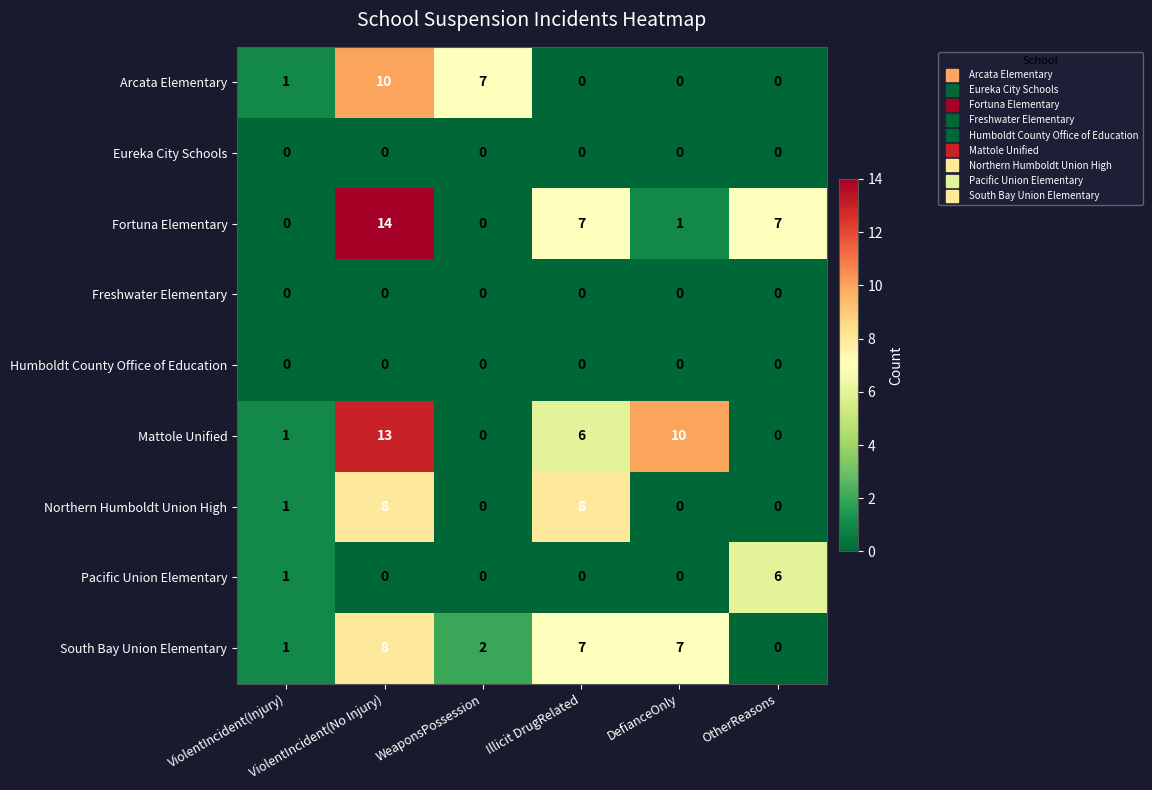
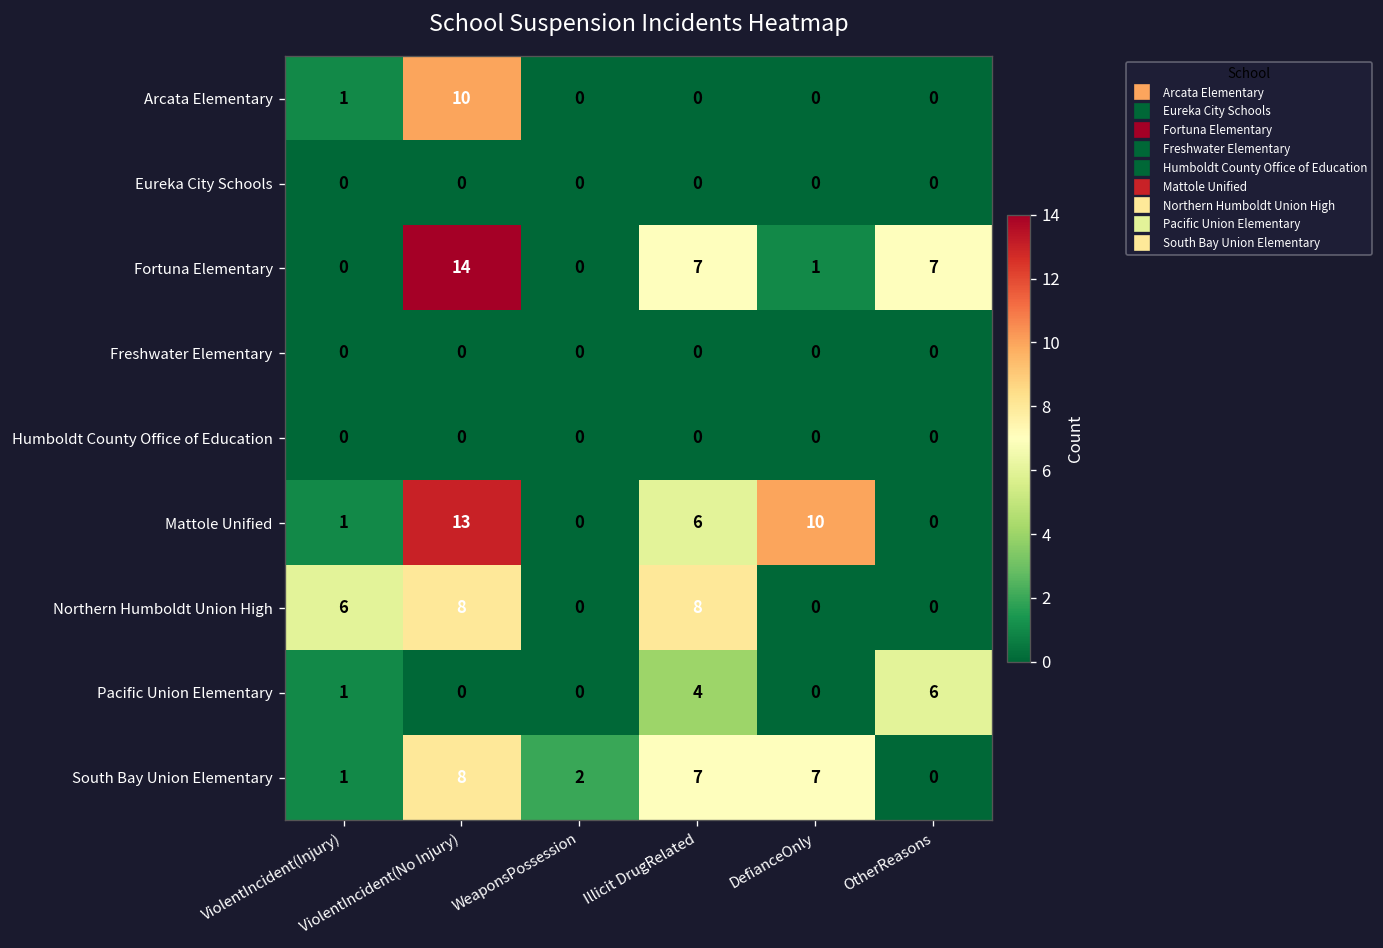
  {
    "Arcata Elementary": {
      "ViolentIncident(Injury)": 1,
      "ViolentIncident(No Injury)": 10,
-     "WeaponsPossession": 7,
+     "WeaponsPossession": 0,
      "Illicit DrugRelated": 0,
      "DefianceOnly": 0,
      "OtherReasons": 0
    },
    "Eureka City Schools": {
      "ViolentIncident(Injury)": 0,
      "ViolentIncident(No Injury)": 0,
      "WeaponsPossession": 0,
      "Illicit DrugRelated": 0,
      "DefianceOnly": 0,
      "OtherReasons": 0
    },
    "Fortuna Elementary": {
      "ViolentIncident(Injury)": 0,
      "ViolentIncident(No Injury)": 14,
      "WeaponsPossession": 0,
      "Illicit DrugRelated": 7,
      "DefianceOnly": 1,
      "OtherReasons": 7
    },
    "Freshwater Elementary": {
      "ViolentIncident(Injury)": 0,
      "ViolentIncident(No Injury)": 0,
      "WeaponsPossession": 0,
      "Illicit DrugRelated": 0,
      "DefianceOnly": 0,
      "OtherReasons": 0
    },
    "Humboldt County Office of Education": {
      "ViolentIncident(Injury)": 0,
      "ViolentIncident(No Injury)": 0,
      "WeaponsPossession": 0,
      "Illicit DrugRelated": 0,
      "DefianceOnly": 0,
      "OtherReasons": 0
    },
    "Mattole Unified": {
      "ViolentIncident(Injury)": 1,
      "ViolentIncident(No Injury)": 13,
      "WeaponsPossession": 0,
      "Illicit DrugRelated": 6,
      "DefianceOnly": 10,
      "OtherReasons": 0
    },
    "Northern Humboldt Union High": {
-     "ViolentIncident(Injury)": 1,
+     "ViolentIncident(Injury)": 6,
      "ViolentIncident(No Injury)": 8,
      "WeaponsPossession": 0,
      "Illicit DrugRelated": 8,
      "DefianceOnly": 0,
      "OtherReasons": 0
    },
    "Pacific Union Elementary": {
      "ViolentIncident(Injury)": 1,
      "ViolentIncident(No Injury)": 0,
      "WeaponsPossession": 0,
-     "Illicit DrugRelated": 0,
+     "Illicit DrugRelated": 4,
      "DefianceOnly": 0,
      "OtherReasons": 6
    },
    "South Bay Union Elementary": {
      "ViolentIncident(Injury)": 1,
      "ViolentIncident(No Injury)": 8,
      "WeaponsPossession": 2,
      "Illicit DrugRelated": 7,
      "DefianceOnly": 7,
      "OtherReasons": 0
    }
  }
